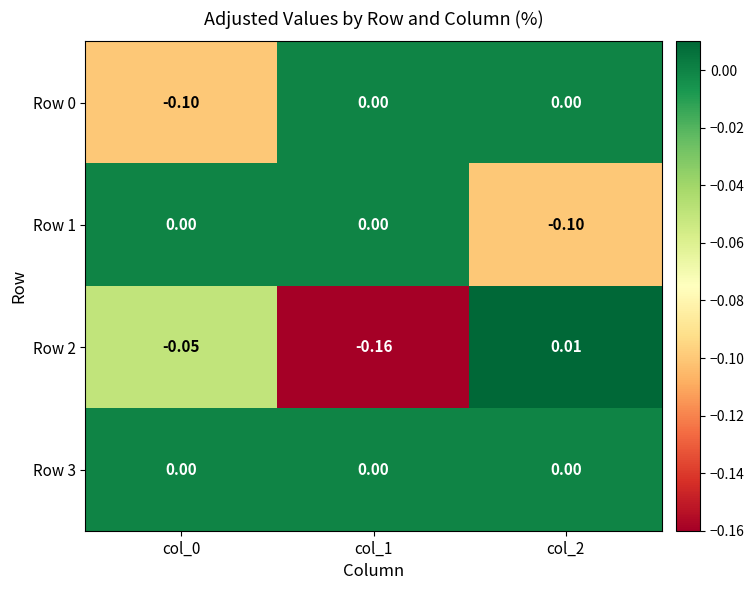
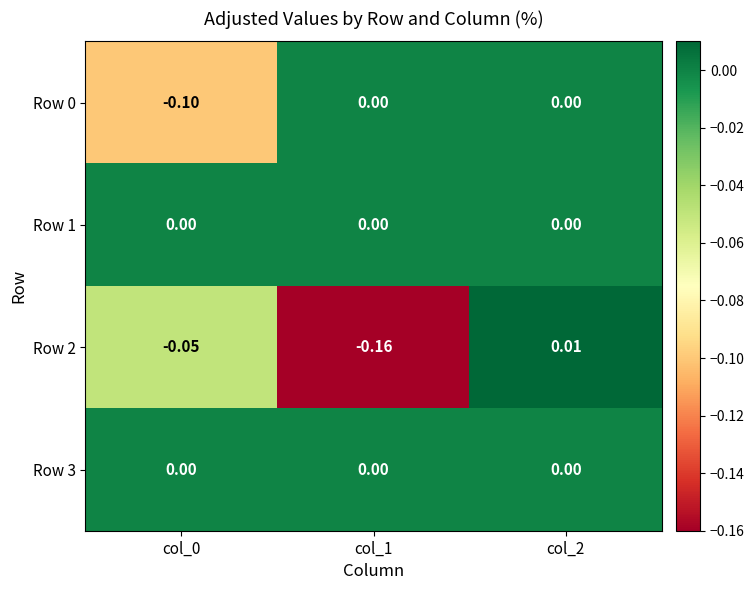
  {
    "Row 0": {
      "col_0": -0.10,
      "col_1": 0.00,
      "col_2": 0.00
    },
    "Row 1": {
      "col_0": 0.00,
      "col_1": 0.00,
-     "col_2": -0.10
+     "col_2": 0.00
    },
    "Row 2": {
      "col_0": -0.05,
      "col_1": -0.16,
      "col_2": 0.01
    },
    "Row 3": {
      "col_0": 0.00,
      "col_1": 0.00,
      "col_2": 0.00
    }
  }
